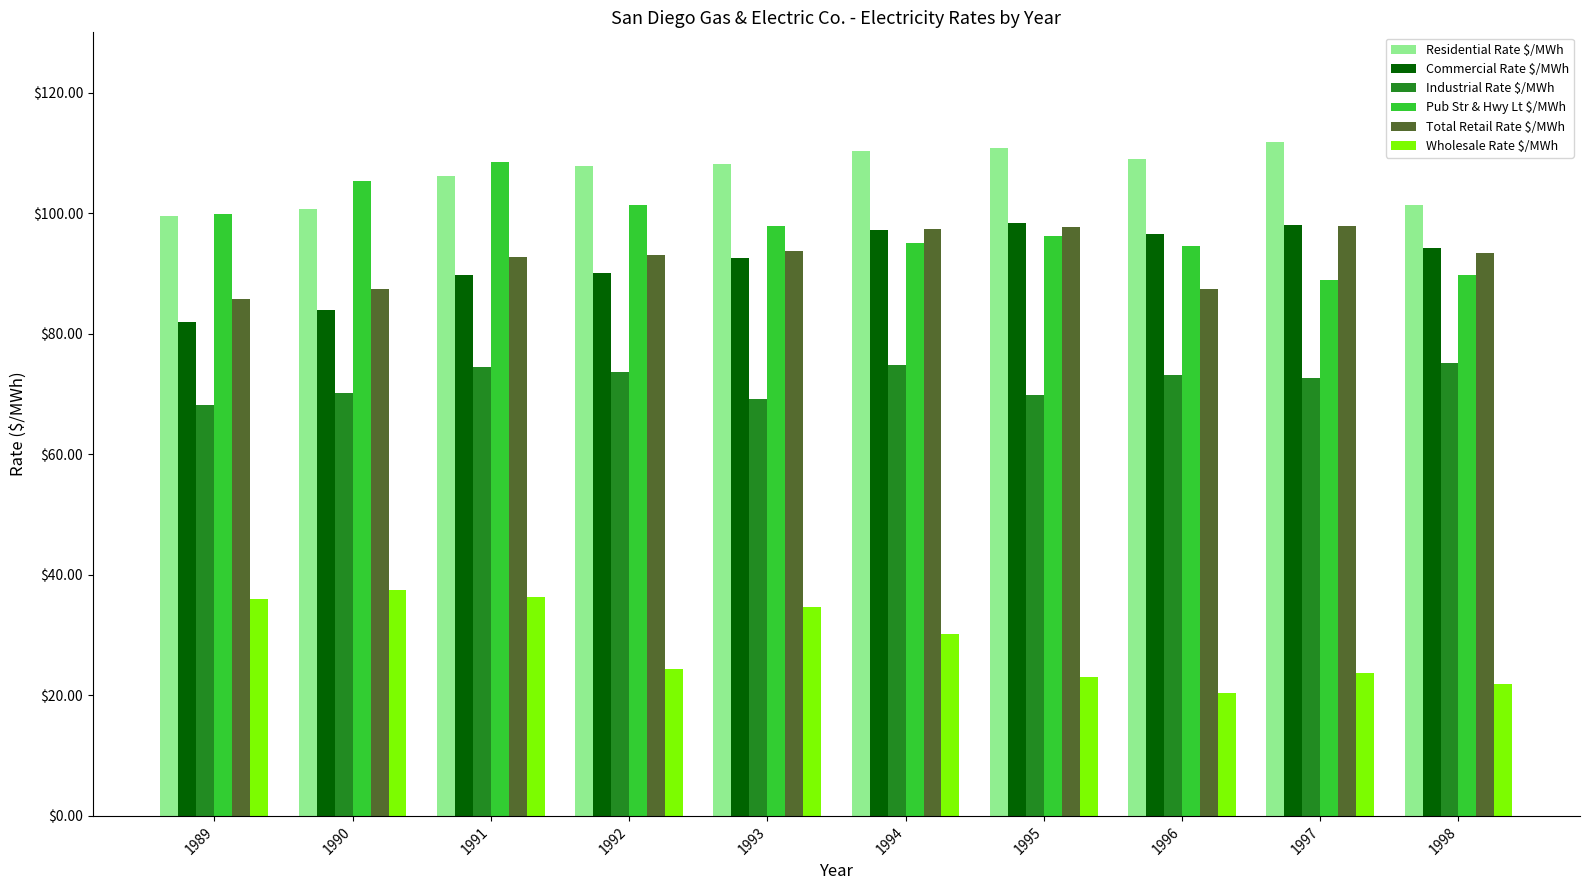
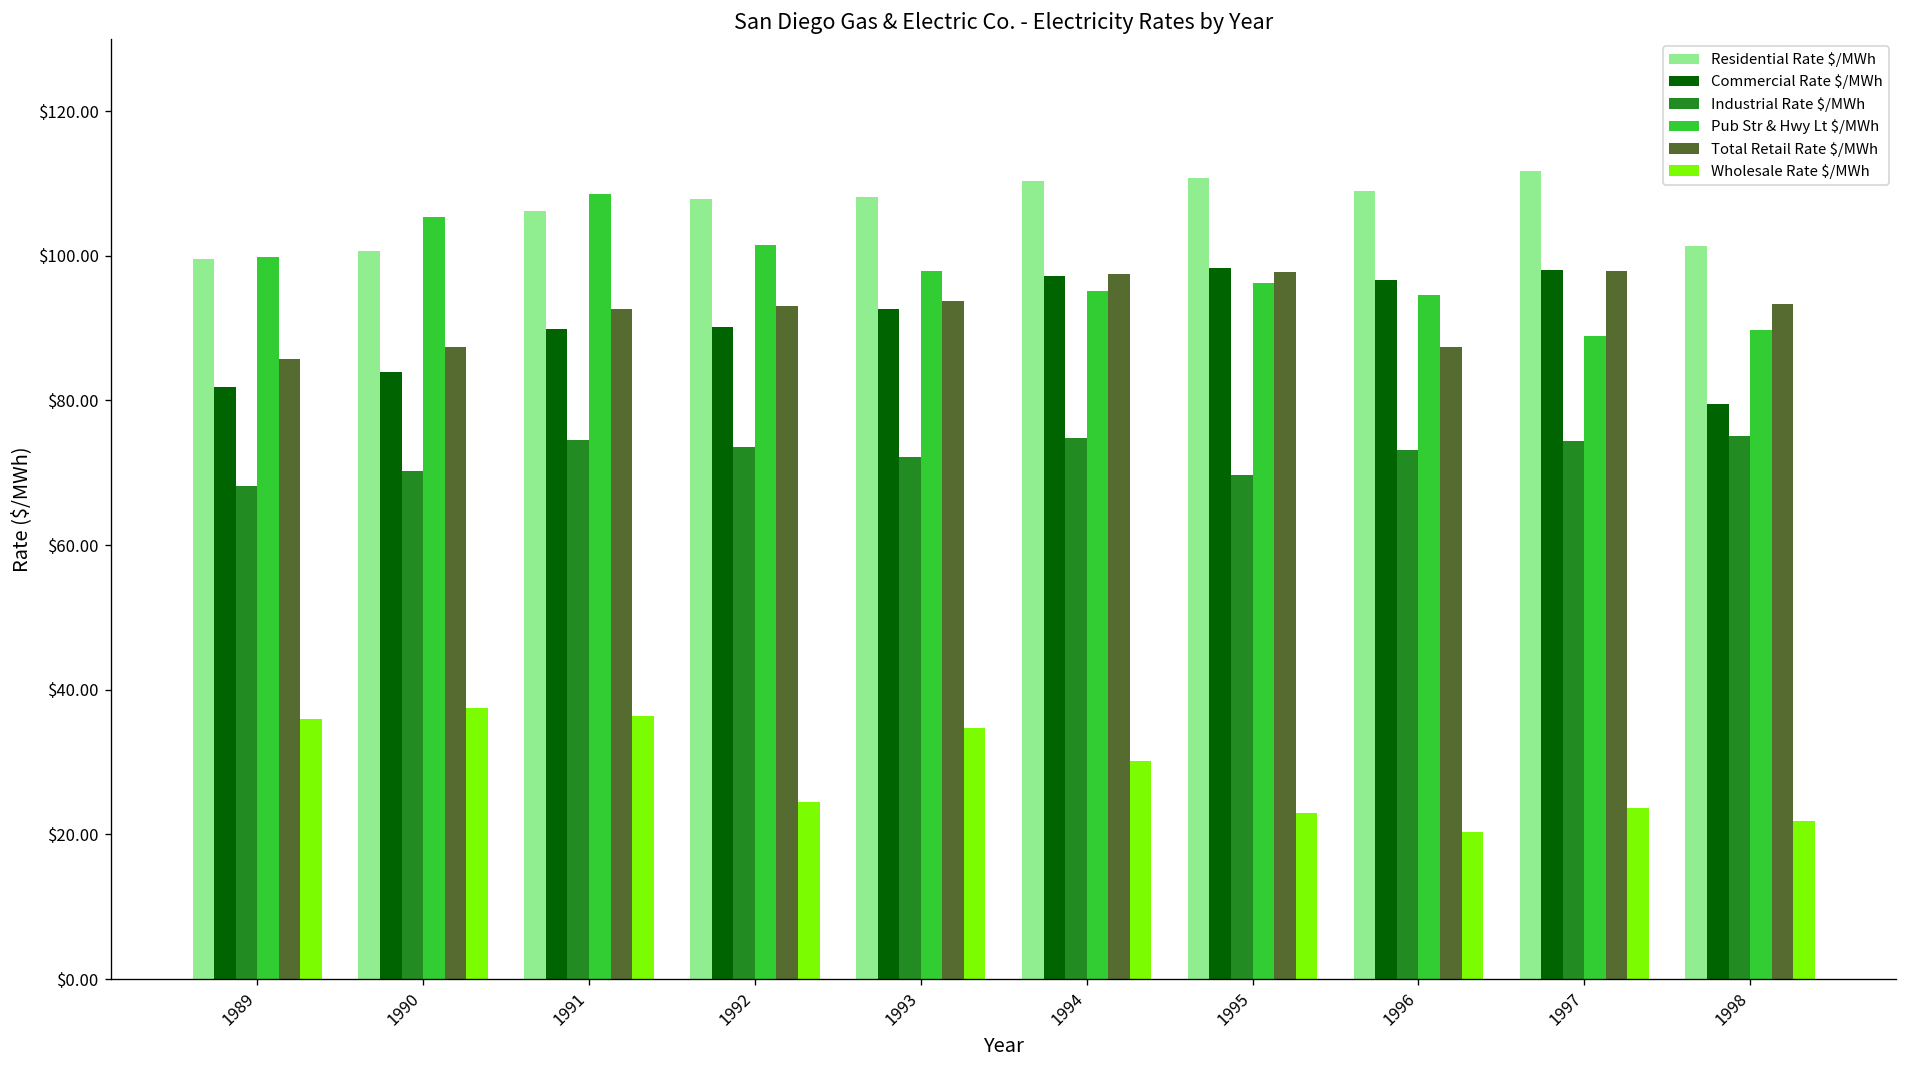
  {
    "Residential Rate $/MWh": {
      "1989": "$100",
      "1990": "$101",
      "1991": "$106",
      "1992": "$108",
      "1993": "$108",
      "1994": "$110",
      "1995": "$111",
      "1996": "$109",
      "1997": "$112",
      "1998": "$101"
    },
    "Commercial Rate $/MWh": {
      "1989": "$82",
      "1990": "$84",
      "1991": "$90",
      "1992": "$90",
      "1993": "$93",
      "1994": "$97",
      "1995": "$98",
      "1996": "$97",
      "1997": "$98",
-     "1998": "$94"
+     "1998": "$79"
    },
    "Industrial Rate $/MWh": {
      "1989": "$68",
      "1990": "$70",
      "1991": "$75",
      "1992": "$74",
-     "1993": "$69",
+     "1993": "$72",
      "1994": "$75",
      "1995": "$70",
      "1996": "$73",
-     "1997": "$73",
+     "1997": "$74",
      "1998": "$75"
    },
    "Pub Str & Hwy Lt $/MWh": {
      "1989": "$100",
      "1990": "$105",
      "1991": "$109",
      "1992": "$101",
      "1993": "$98",
      "1994": "$95",
      "1995": "$96",
      "1996": "$95",
      "1997": "$89",
      "1998": "$90"
    },
    "Total Retail Rate $/MWh": {
      "1989": "$86",
      "1990": "$87",
      "1991": "$93",
      "1992": "$93",
      "1993": "$94",
      "1994": "$97",
      "1995": "$98",
      "1996": "$87",
      "1997": "$98",
      "1998": "$93"
    },
    "Wholesale Rate $/MWh": {
      "1989": "$36",
      "1990": "$37",
      "1991": "$36",
      "1992": "$24",
      "1993": "$35",
      "1994": "$30",
      "1995": "$23",
      "1996": "$20",
      "1997": "$24",
      "1998": "$22"
    }
  }
